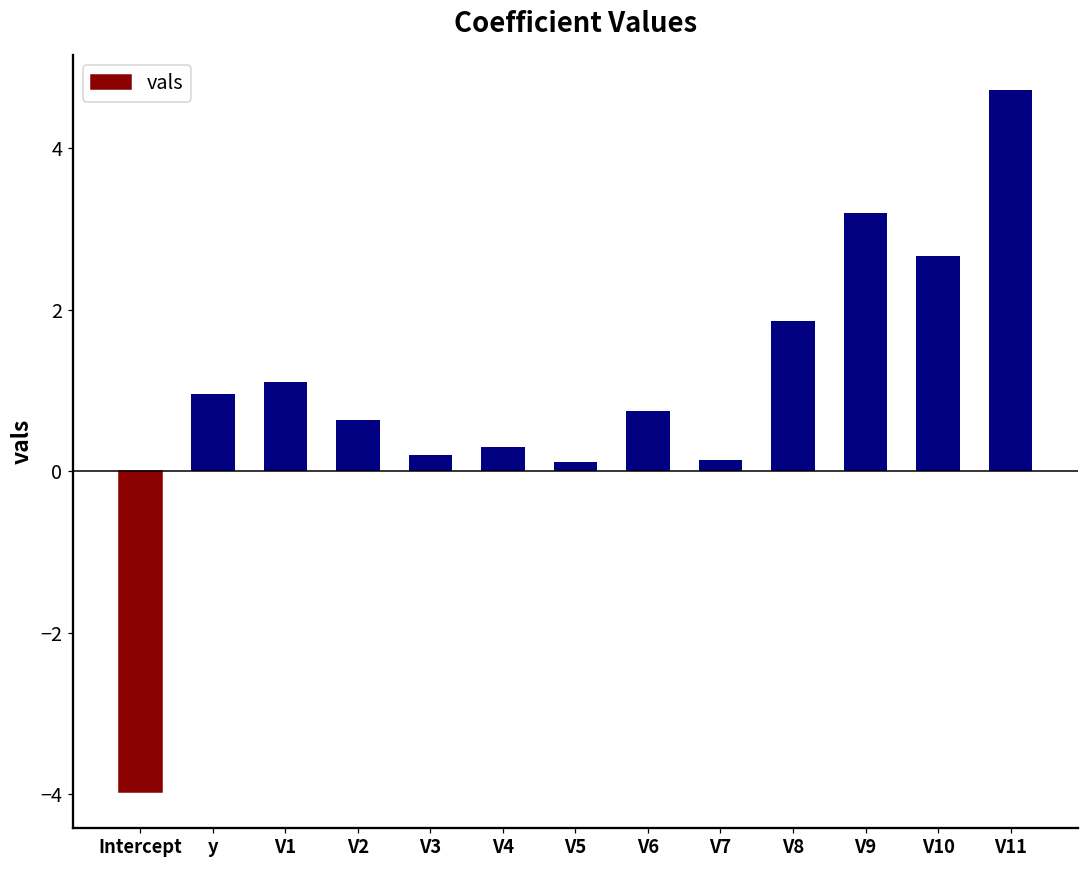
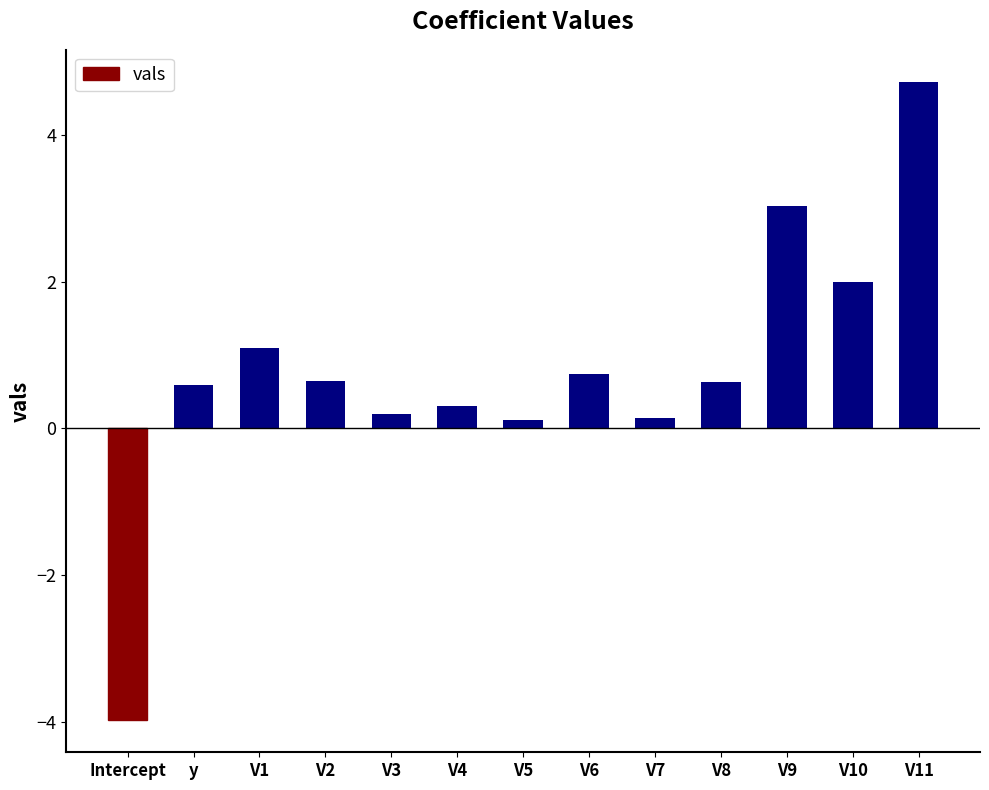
  {
    "Intercept": -4.0,
-   "y": 1.0,
+   "y": 0.6,
    "V1": 1.1,
    "V2": 0.6,
    "V3": 0.2,
    "V4": 0.3,
    "V5": 0.1,
    "V6": 0.7,
    "V7": 0.1,
-   "V8": 1.9,
-   "V9": 3.2,
-   "V10": 2.7,
+   "V8": 0.6,
+   "V9": 3.0,
+   "V10": 2.0,
    "V11": 4.7
  }
